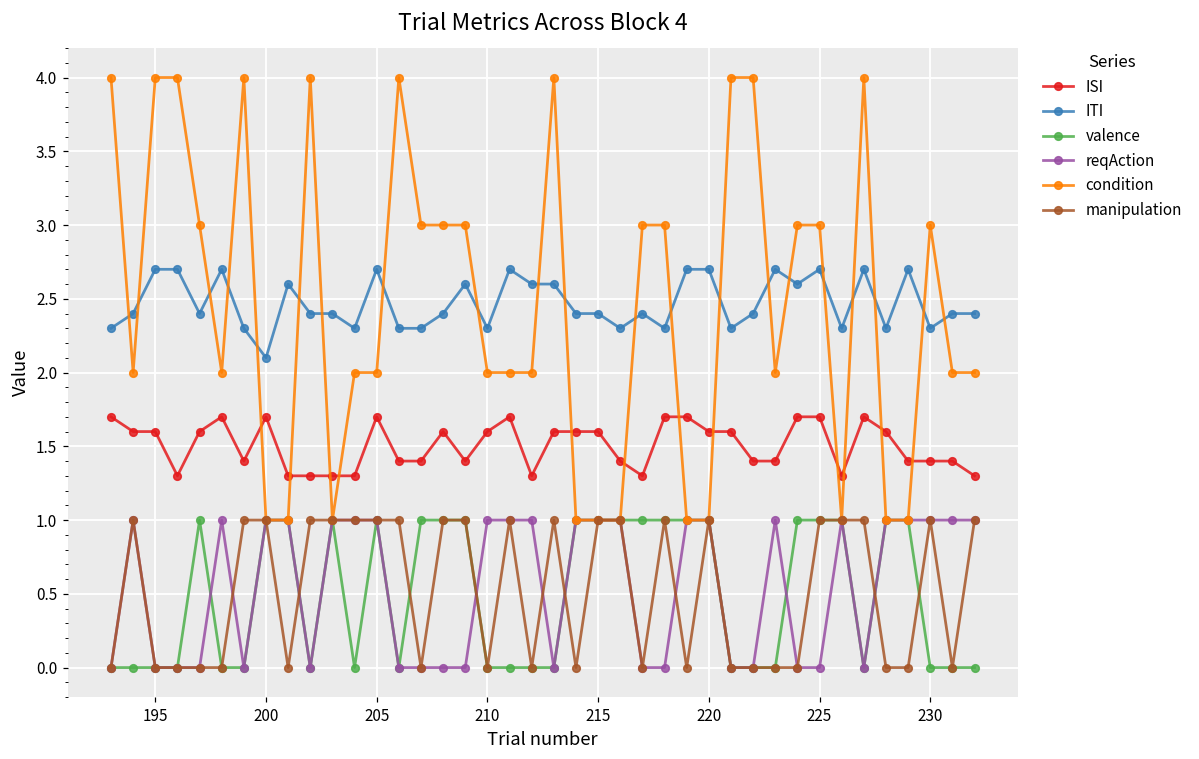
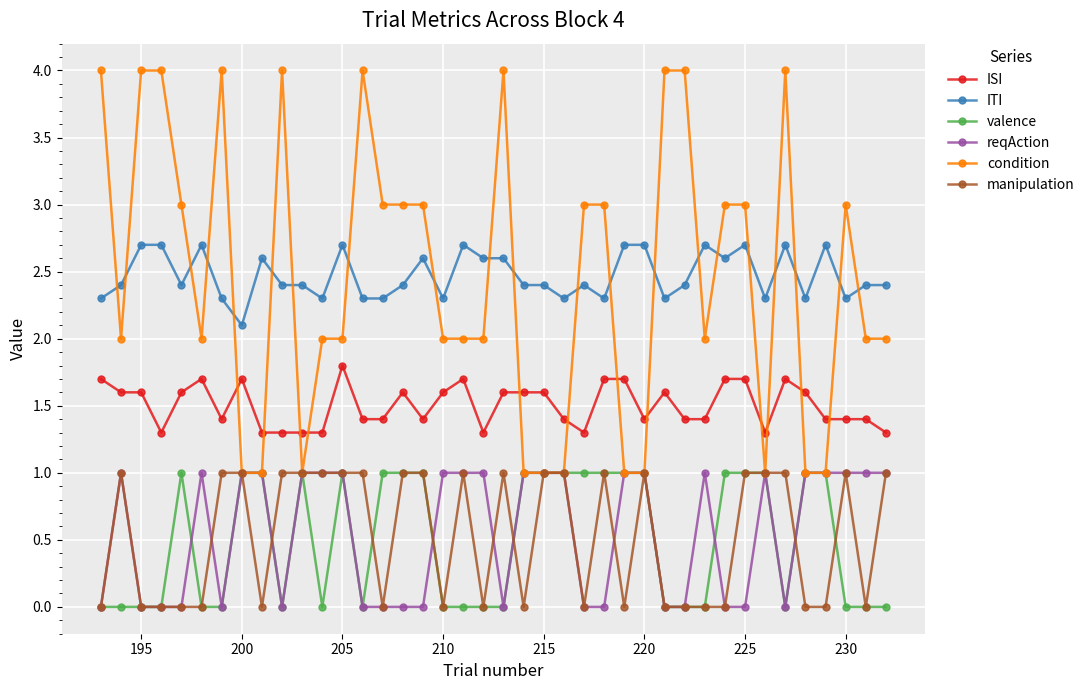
  {
    "ISI": {
      "195": 1.6,
      "200": 1.7,
-     "205": 1.7,
+     "205": 1.8,
      "210": 1.6,
      "215": 1.6,
-     "220": 1.6,
+     "220": 1.4,
      "225": 1.7,
      "230": 1.4
    },
    "ITI": {
      "195": 2.7,
      "200": 2.1,
      "205": 2.7,
      "210": 2.3,
      "215": 2.4,
      "220": 2.7,
      "225": 2.7,
      "230": 2.3
    },
    "valence": {
      "230": 0.0
    },
    "reqAction": {
      "210": 1.0,
      "225": 0.0
    },
    "condition": {
      "195": 4.0,
      "205": 2.0,
      "210": 2.0,
      "225": 3.0,
      "230": 3.0
    }
  }
